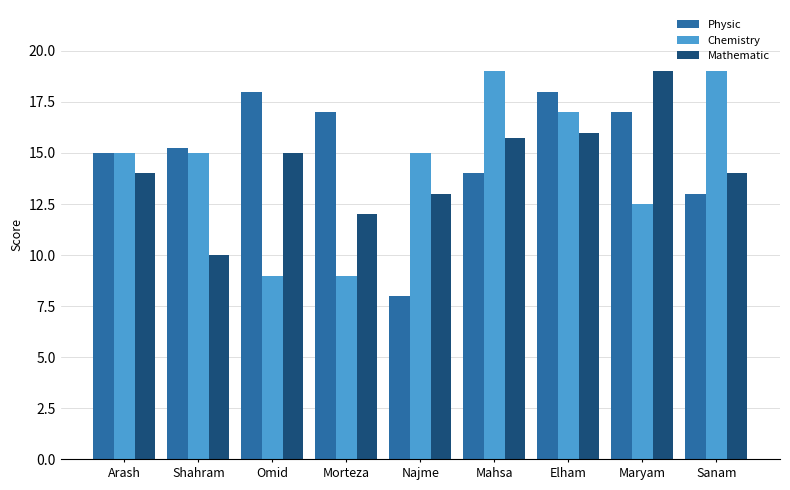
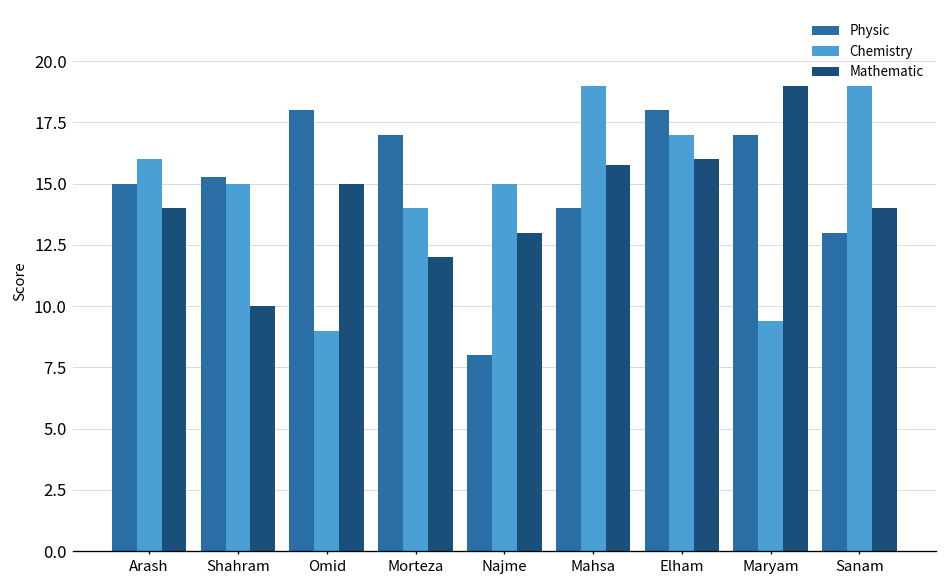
  {
    "Chemistry": {
-     "Arash": 15,
+     "Arash": 16,
      "Shahram": 15.0,
      "Omid": 9.0,
-     "Morteza": 9,
+     "Morteza": 14,
      "Najme": 15.0,
      "Mahsa": 19.0,
      "Elham": 17.0,
-     "Maryam": 12.5,
+     "Maryam": 9.4,
      "Sanam": 19.0
    }
  }
